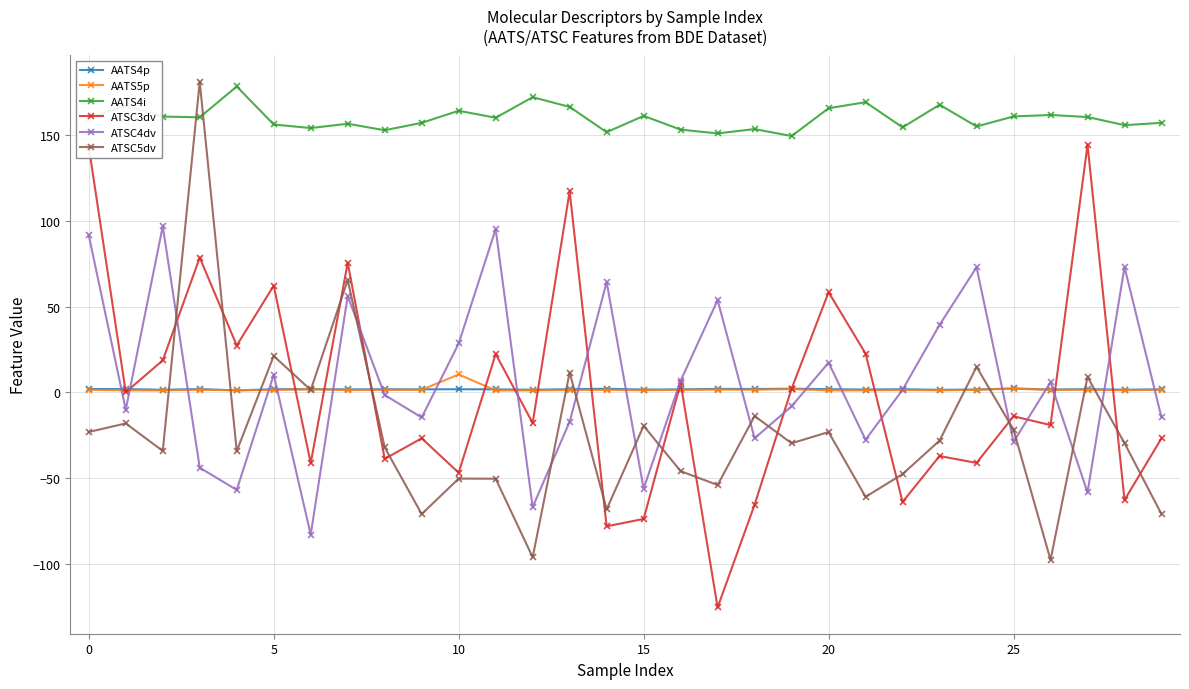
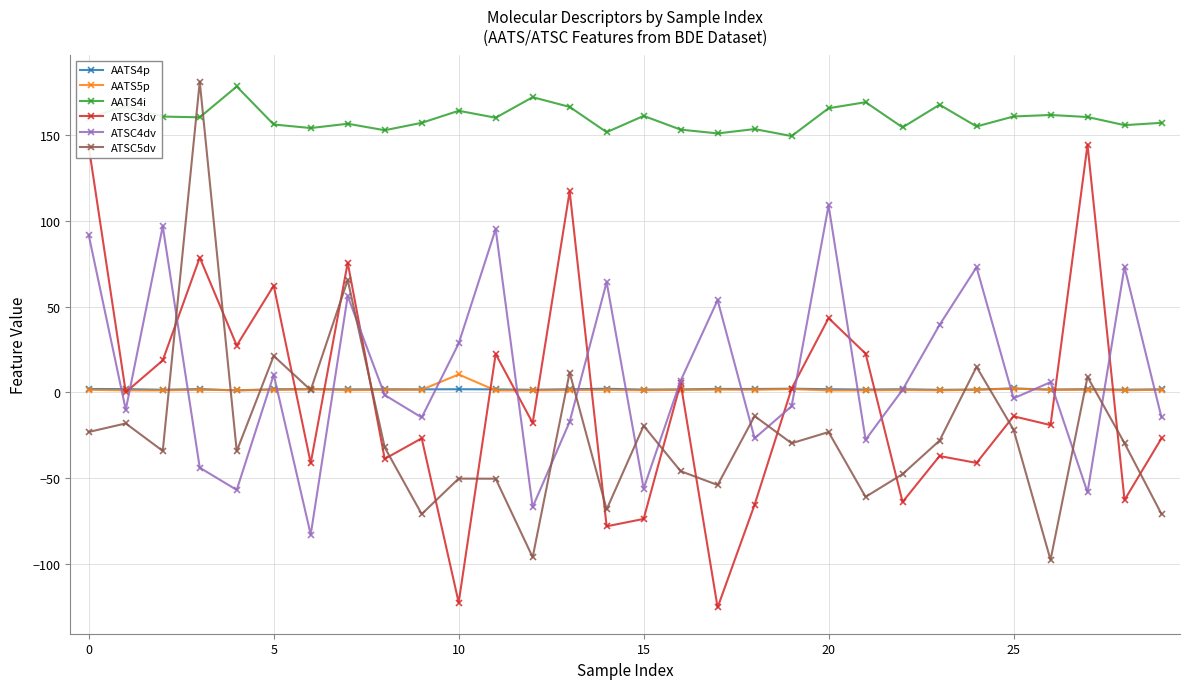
  {
    "AATS4p": {
      "10": 2
    },
    "AATS5p": {
      "10": 10
    },
    "AATS4i": {
      "5": 156,
      "10": 164,
      "15": 161,
      "20": 165,
      "25": 161
    },
    "ATSC3dv": {
      "5": 62,
-     "10": -47,
+     "10": -122,
      "15": -74,
-     "20": 58,
+     "20": 43,
      "25": -14
    },
    "ATSC4dv": {
      "0": 91,
      "5": 10,
      "10": 29,
      "15": -56,
-     "20": 17,
-     "25": -29
+     "20": 109,
+     "25": -3
    },
    "ATSC5dv": {
      "0": -23,
      "5": 21,
      "10": -50,
      "15": -19,
      "20": -23,
      "25": -22
    }
  }
